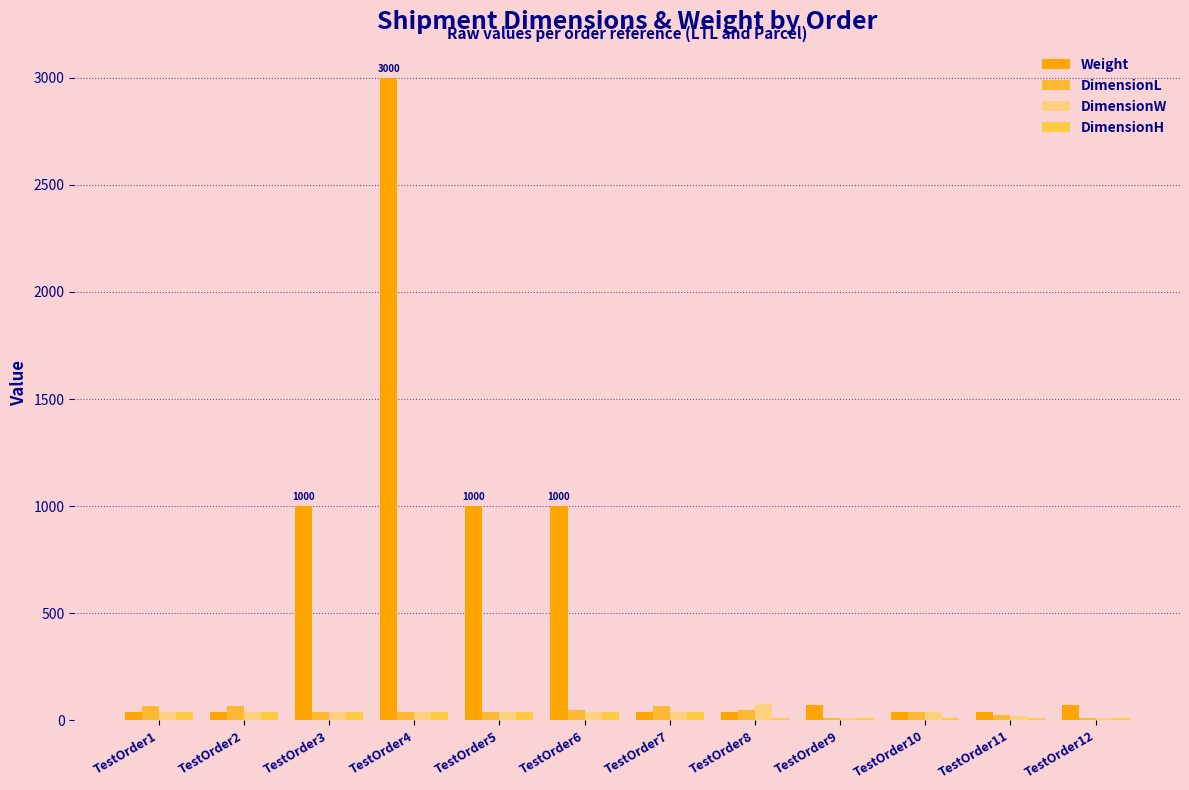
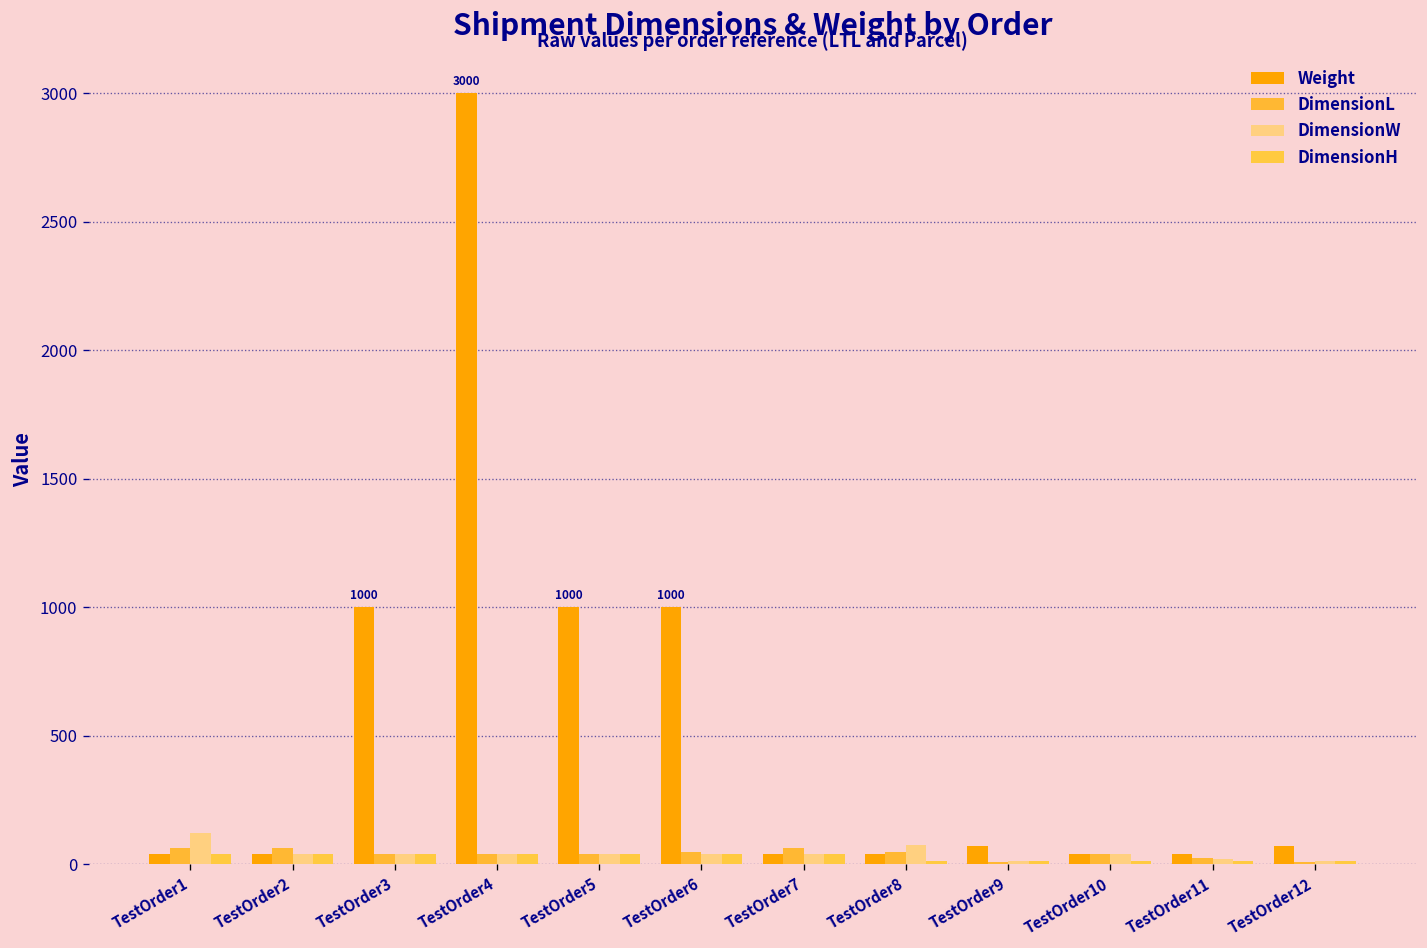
  {
    "DimensionW": {
-     "TestOrder1": 40,
+     "TestOrder1": 120,
      "TestOrder2": 40,
      "TestOrder3": 40,
      "TestOrder4": 40,
      "TestOrder5": 40,
      "TestOrder6": 40,
      "TestOrder7": 40,
      "TestOrder8": 80,
      "TestOrder9": 10,
      "TestOrder10": 40,
      "TestOrder11": 20,
      "TestOrder12": 10
    }
  }
